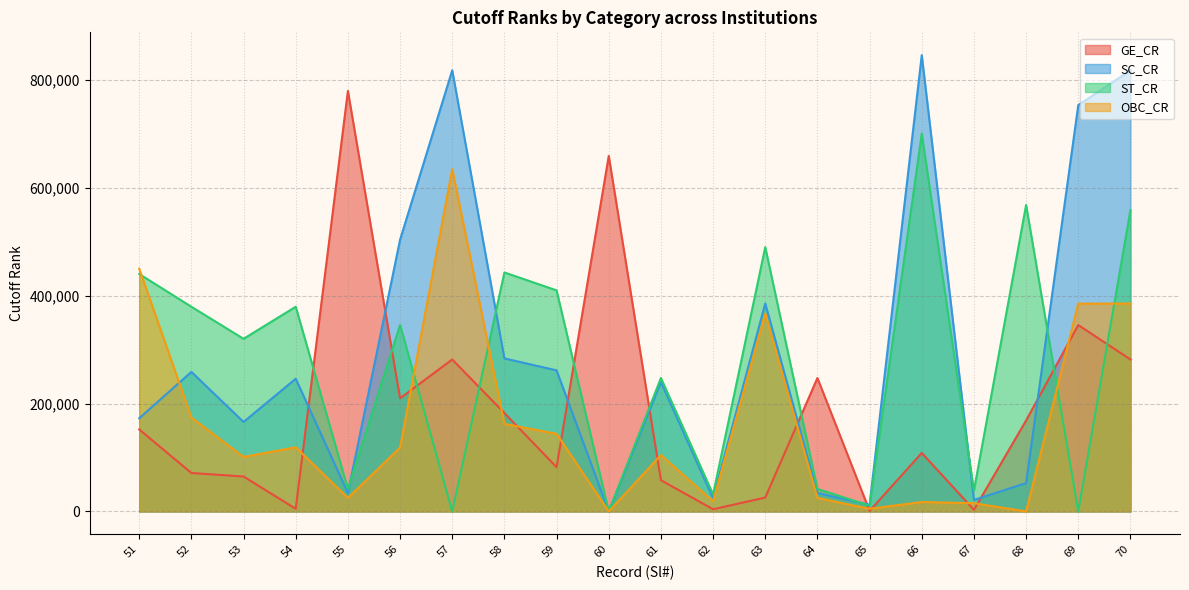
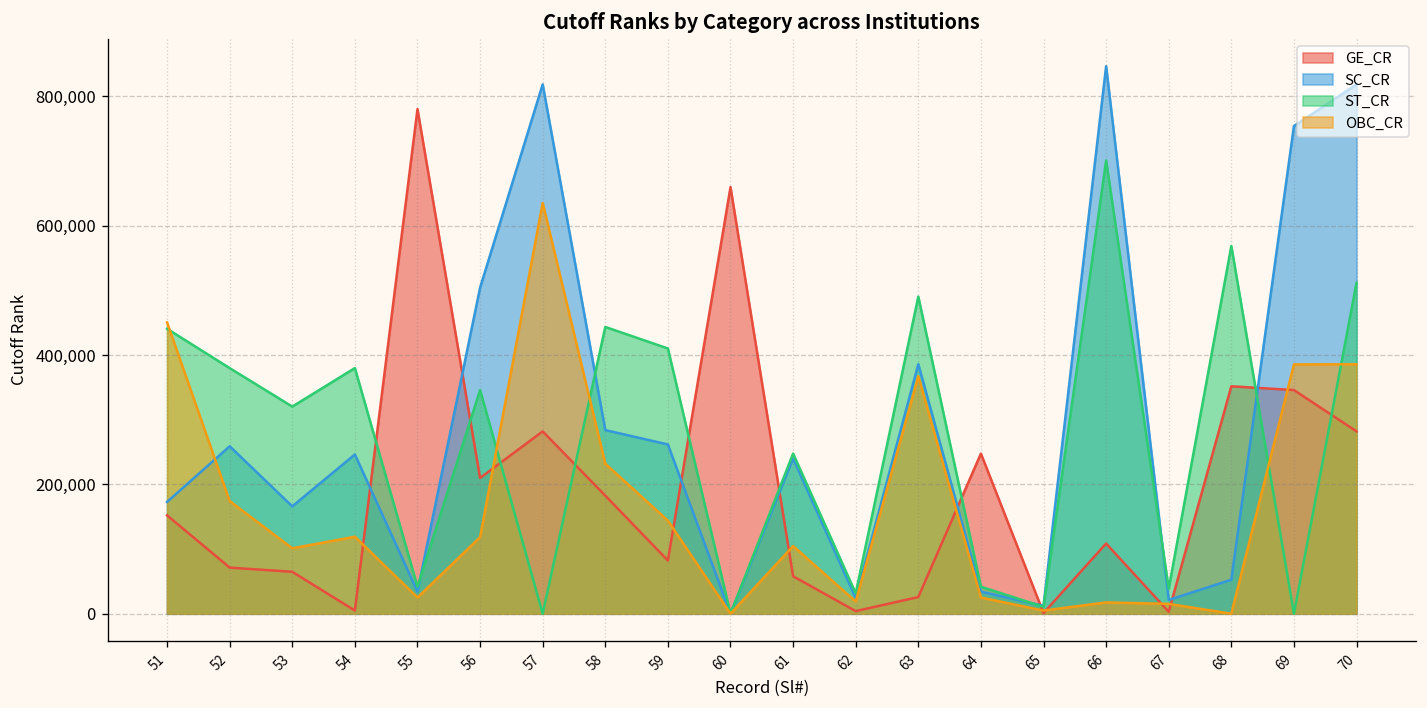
  {
    "GE_CR": {
      "51": "150,000",
      "52": "70,000",
      "53": "60,000",
      "54": "0",
      "55": "780,000",
      "56": "210,000",
      "57": "280,000",
      "58": "180,000",
      "59": "80,000",
      "60": "660,000",
      "61": "60,000",
      "62": "0",
      "63": "30,000",
      "64": "250,000",
      "66": "110,000",
      "67": "0",
-     "68": "170,000",
+     "68": "350,000",
      "69": "350,000",
      "70": "280,000"
    },
    "SC_CR": {
      "51": "170,000",
      "52": "260,000",
      "53": "170,000",
      "54": "250,000",
      "55": "30,000",
      "56": "500,000",
      "57": "820,000",
      "58": "280,000",
      "59": "260,000",
      "61": "240,000",
      "62": "20,000",
      "63": "390,000",
      "64": "30,000",
      "66": "850,000",
      "67": "20,000",
      "68": "50,000",
      "69": "750,000"
    },
    "ST_CR": {
      "51": "440,000",
      "52": "380,000",
      "53": "320,000",
      "54": "380,000",
      "55": "40,000",
      "56": "350,000",
      "57": "0",
      "58": "440,000",
      "59": "410,000",
      "61": "250,000",
      "62": "30,000",
      "63": "490,000",
      "64": "40,000",
      "66": "700,000",
      "67": "40,000",
      "68": "570,000",
      "69": "0",
-     "70": "560,000"
+     "70": "510,000"
    },
    "OBC_CR": {
      "51": "450,000",
      "52": "170,000",
      "53": "100,000",
      "54": "120,000",
      "55": "30,000",
      "56": "120,000",
      "57": "640,000",
-     "58": "160,000",
+     "58": "230,000",
      "59": "140,000",
      "61": "100,000",
      "62": "20,000",
      "63": "370,000",
      "64": "30,000",
      "66": "20,000",
      "67": "20,000",
      "68": "0",
      "69": "390,000",
      "70": "390,000"
    }
  }
